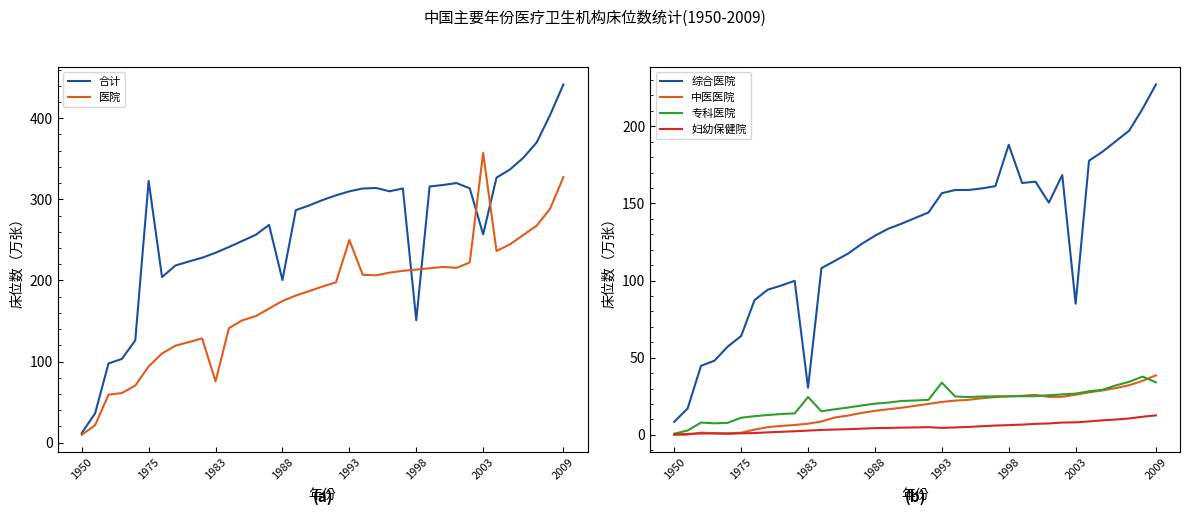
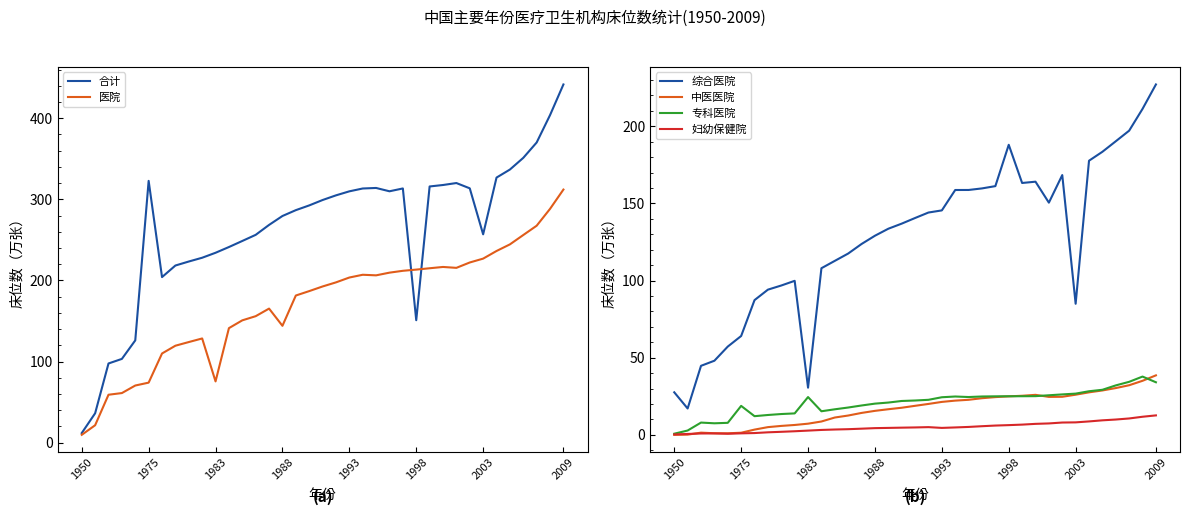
  {
    "(a)": {
      "合计": {
        "1975": 320,
        "1983": 230,
-       "1988": 200,
+       "1988": 280,
        "1993": 310,
        "1998": 150,
        "2003": 260,
        "2009": 440
      },
      "医院": {
-       "1975": 90,
+       "1975": 70,
        "1983": 80,
-       "1988": 170,
-       "1993": 250,
+       "1988": 140,
+       "1993": 200,
        "1998": 210,
-       "2003": 360,
-       "2009": 330
+       "2003": 230,
+       "2009": 310
      }
    },
    "(b)": {
      "综合医院": {
-       "1950": 8,
+       "1950": 28,
        "1975": 64,
        "1983": 31,
        "1988": 129,
-       "1993": 157,
+       "1993": 145,
        "1998": 188,
        "2003": 85,
        "2009": 227
      },
      "专科医院": {
-       "1975": 11,
+       "1975": 19,
        "1983": 24,
        "1988": 20,
-       "1993": 34,
+       "1993": 24,
        "2009": 34
      }
    }
  }
